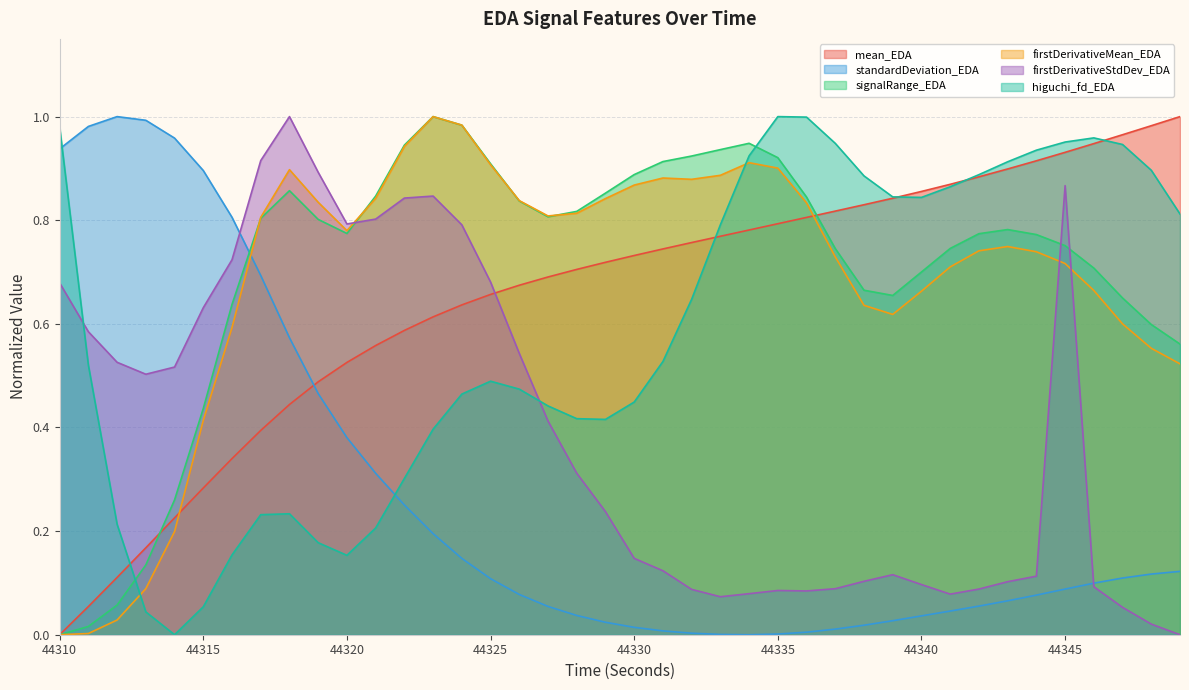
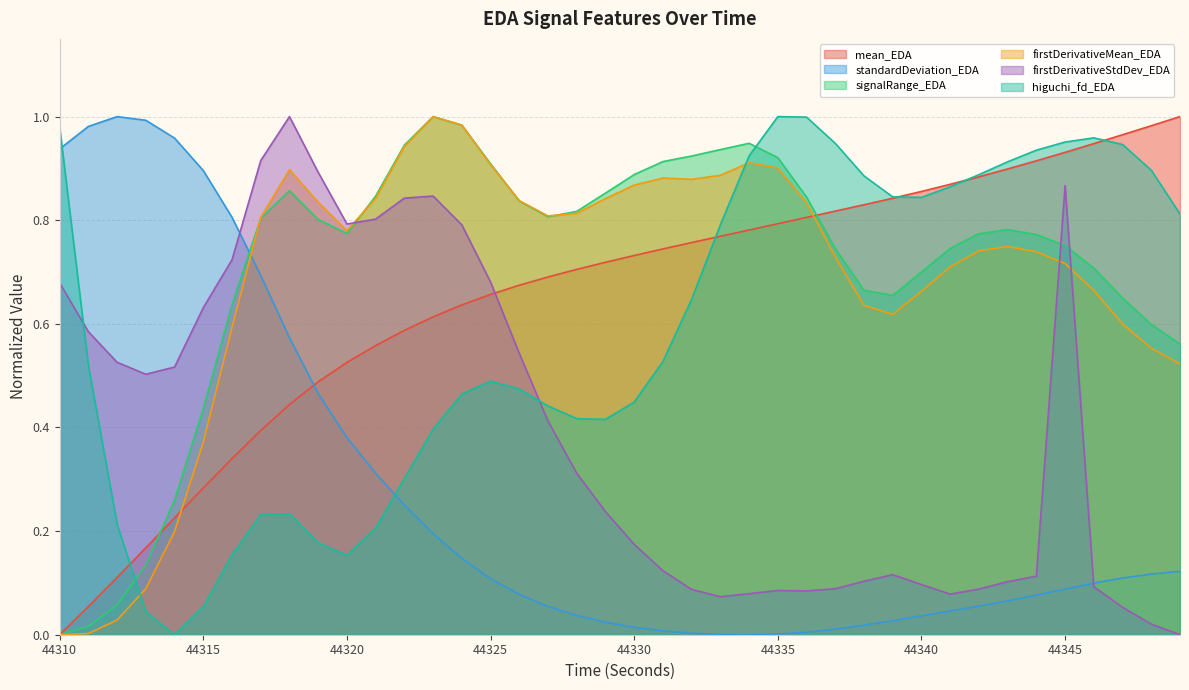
  {
    "mean_EDA": {
      "44315": 0.28,
      "44320": 0.53,
      "44325": 0.66,
      "44330": 0.73,
      "44335": 0.79,
      "44340": 0.86,
      "44345": 0.93
    },
    "firstDerivativeMean_EDA": {
-     "44315": 0.41,
+     "44315": 0.37,
      "44320": 0.78,
      "44330": 0.87,
      "44335": 0.90,
      "44340": 0.66,
      "44345": 0.72
    },
    "firstDerivativeStdDev_EDA": {
      "44310": 0.68,
      "44315": 0.63,
      "44320": 0.79,
      "44325": 0.68,
-     "44330": 0.15,
+     "44330": 0.17,
      "44335": 0.09,
      "44340": 0.10,
      "44345": 0.87
    }
  }
